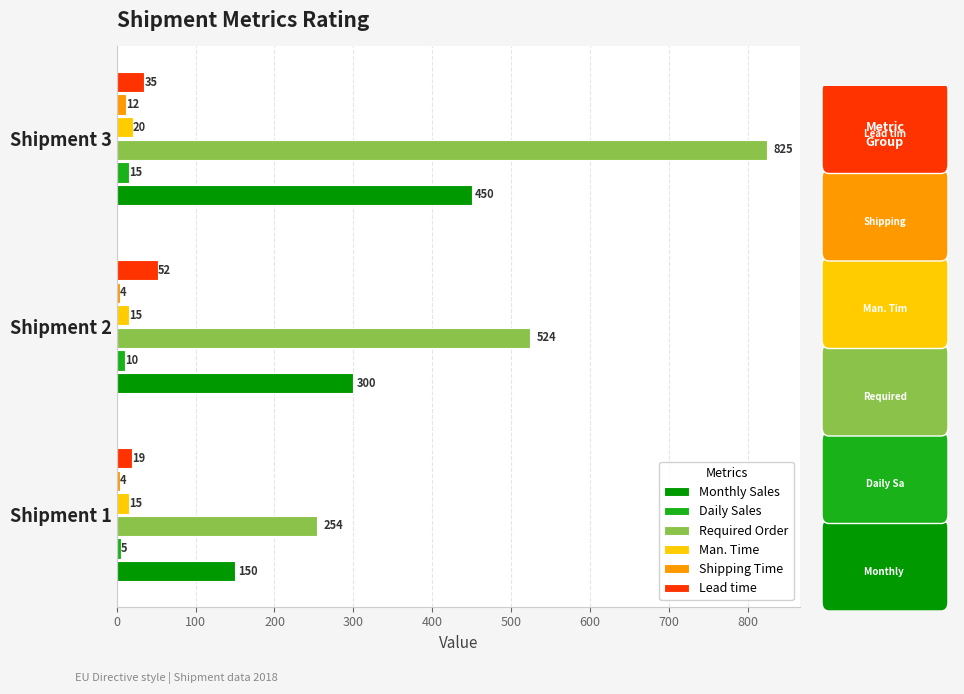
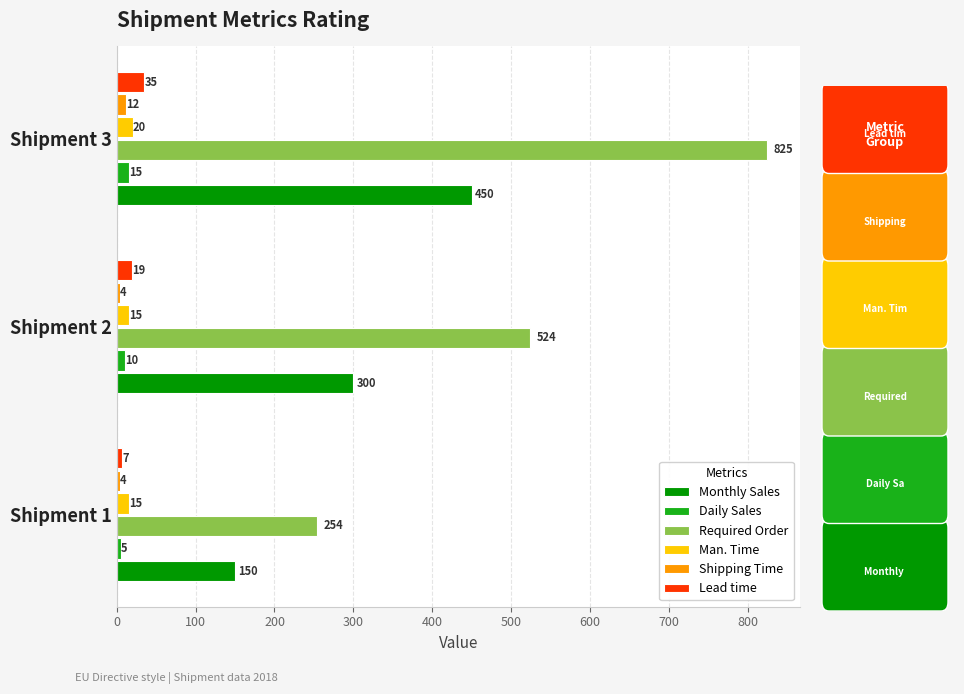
  {
    "Required Order": {
      "Shipment 3": 825,
      "Shipment 2": 524,
      "Shipment 1": 254
    },
    "Lead time": {
      "Shipment 3": 35,
-     "Shipment 2": 52,
-     "Shipment 1": 19
+     "Shipment 2": 19,
+     "Shipment 1": 7
    }
  }
